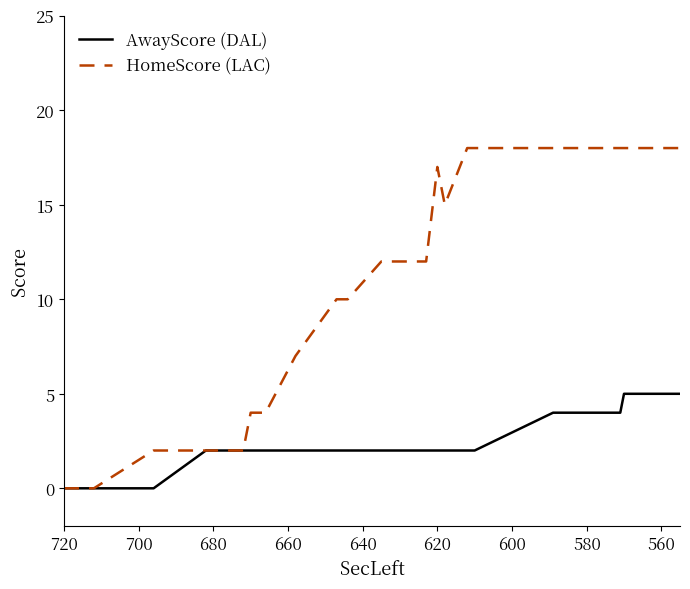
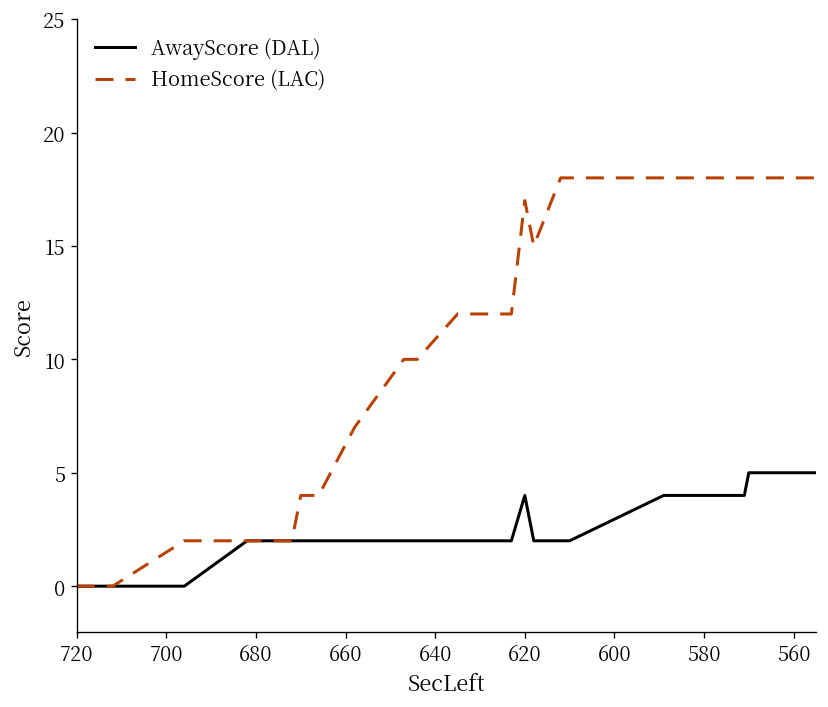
  {
    "AwayScore (DAL)": {
-     "620": 2
+     "620": 4
    },
    "HomeScore (LAC)": {
      "620": 17
    }
  }
